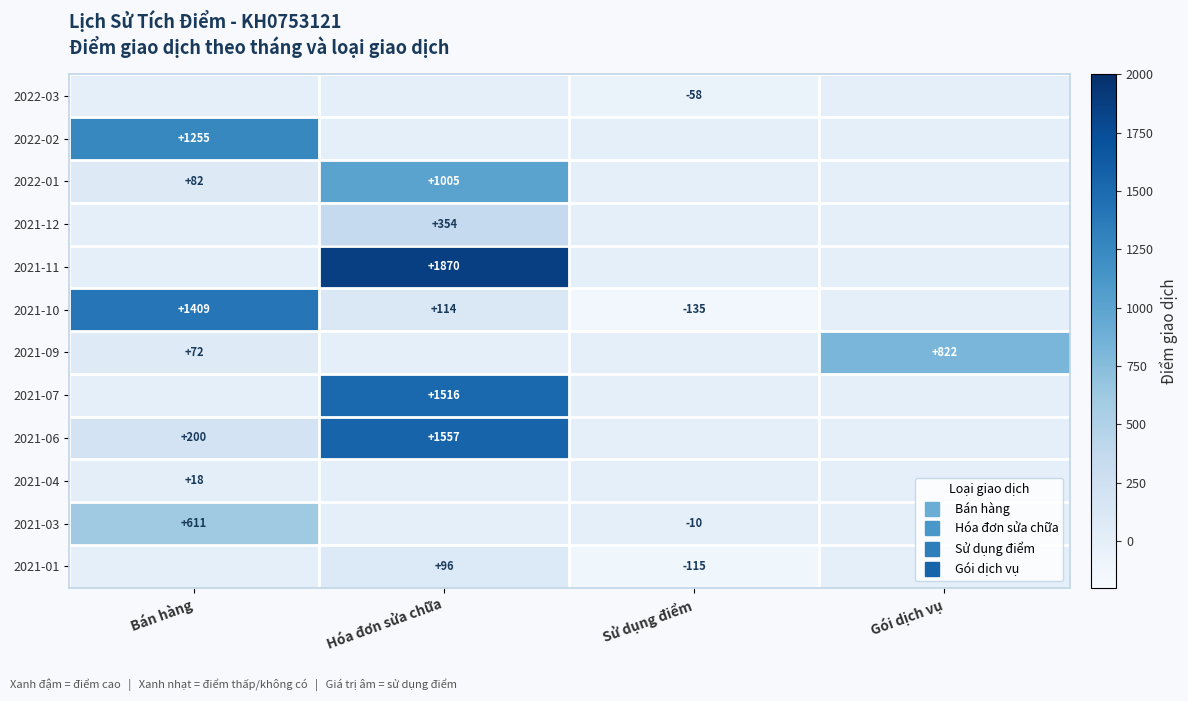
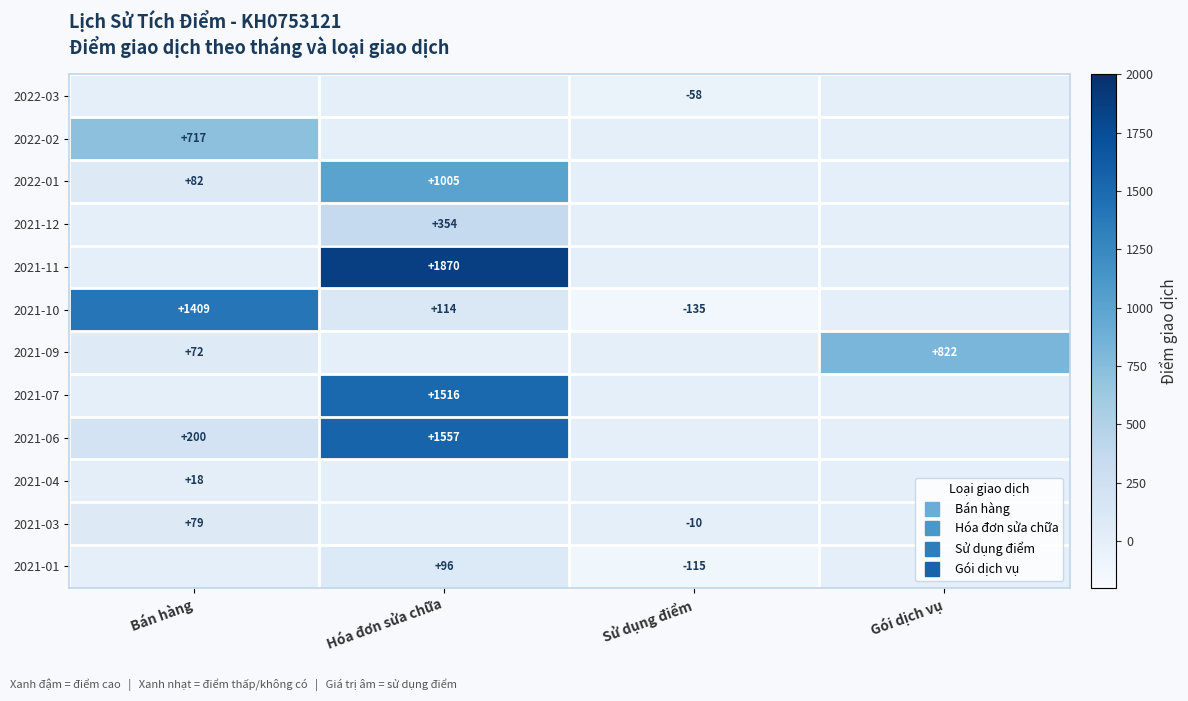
  {
    "2022-03": {
      "Sử dụng điểm": "-58"
    },
    "2022-02": {
-     "Bán hàng": "+1255"
+     "Bán hàng": "+717"
    },
    "2022-01": {
      "Bán hàng": "+82",
      "Hóa đơn sửa chữa": "+1005"
    },
    "2021-12": {
      "Hóa đơn sửa chữa": "+354"
    },
    "2021-11": {
      "Hóa đơn sửa chữa": "+1870"
    },
    "2021-10": {
      "Bán hàng": "+1409",
      "Hóa đơn sửa chữa": "+114",
      "Sử dụng điểm": "-135"
    },
    "2021-09": {
      "Bán hàng": "+72",
      "Gói dịch vụ": "+822"
    },
    "2021-07": {
      "Hóa đơn sửa chữa": "+1516"
    },
    "2021-06": {
      "Bán hàng": "+200",
      "Hóa đơn sửa chữa": "+1557"
    },
    "2021-04": {
      "Bán hàng": "+18"
    },
    "2021-03": {
-     "Bán hàng": "+611",
+     "Bán hàng": "+79",
      "Sử dụng điểm": "-10"
    },
    "2021-01": {
      "Hóa đơn sửa chữa": "+96",
      "Sử dụng điểm": "-115"
    }
  }
